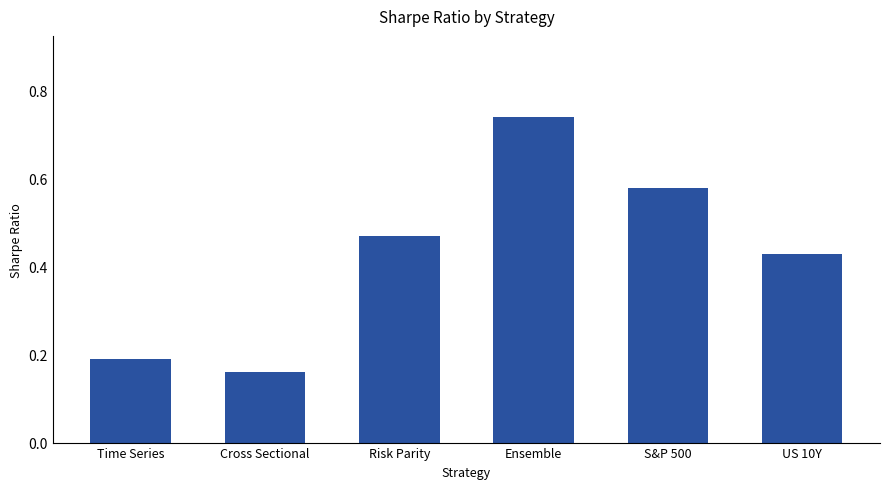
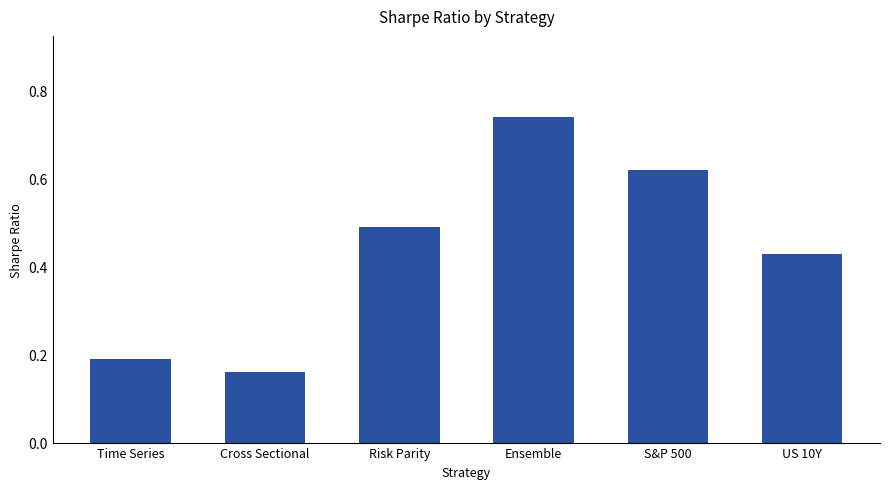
  {
    "Time Series": 0.19,
    "Cross Sectional": 0.16,
-   "Risk Parity": 0.47,
+   "Risk Parity": 0.49,
    "Ensemble": 0.74,
-   "S&P 500": 0.58,
+   "S&P 500": 0.62,
    "US 10Y": 0.43
  }
